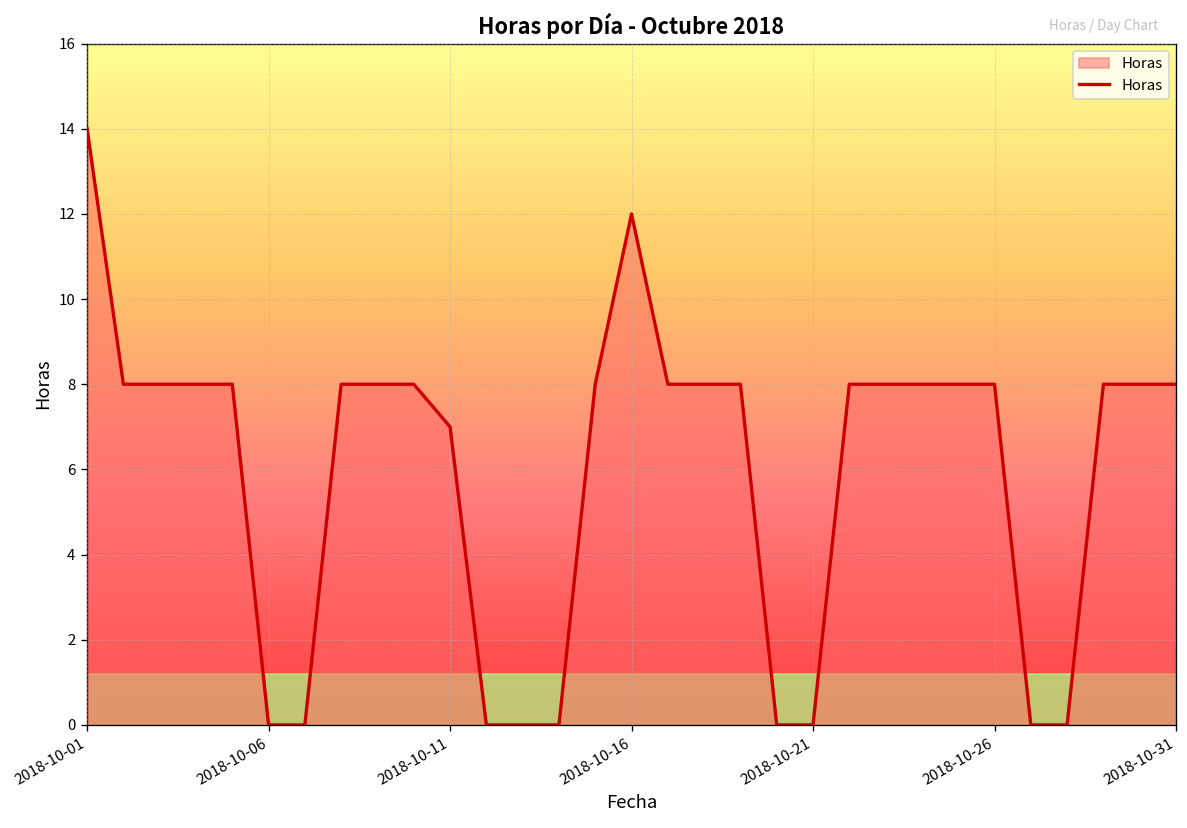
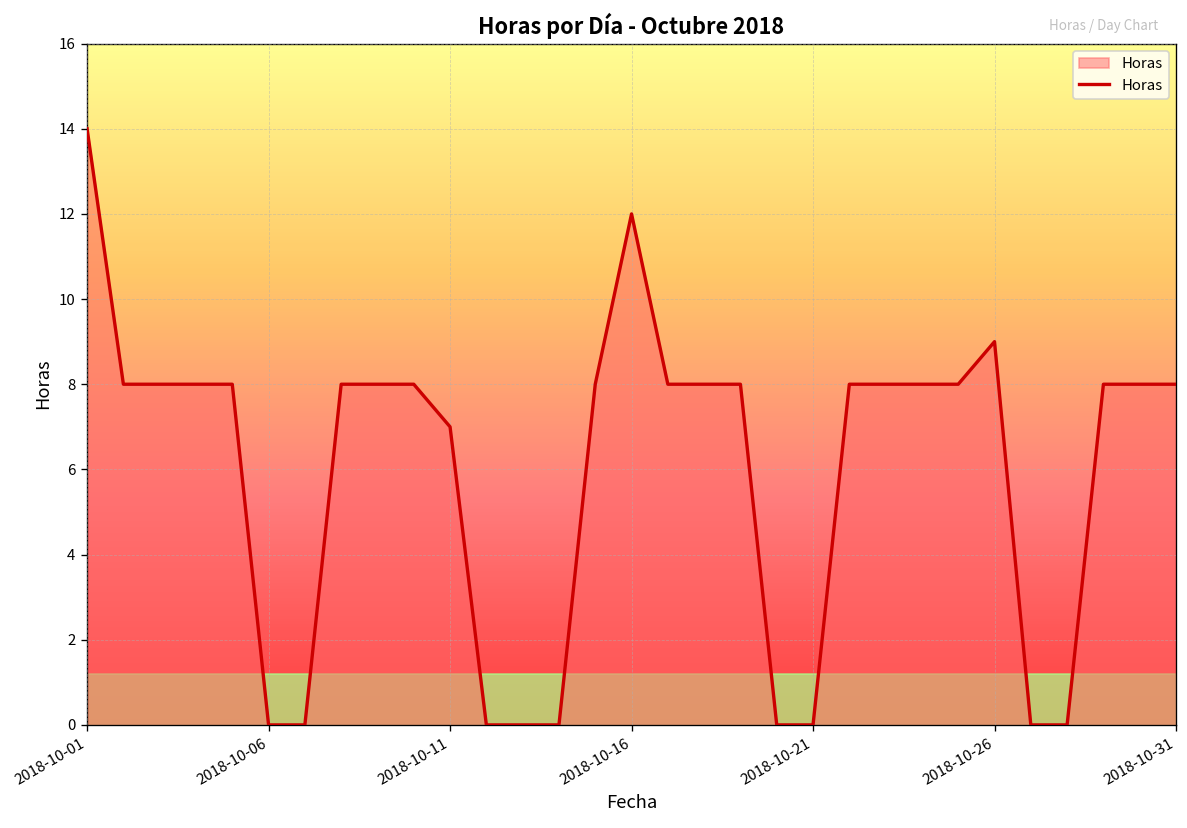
  {
    "2018-10-01": 14,
    "2018-10-11": 7,
    "2018-10-16": 12,
-   "2018-10-26": 8,
+   "2018-10-26": 9,
    "2018-10-31": 8
  }
